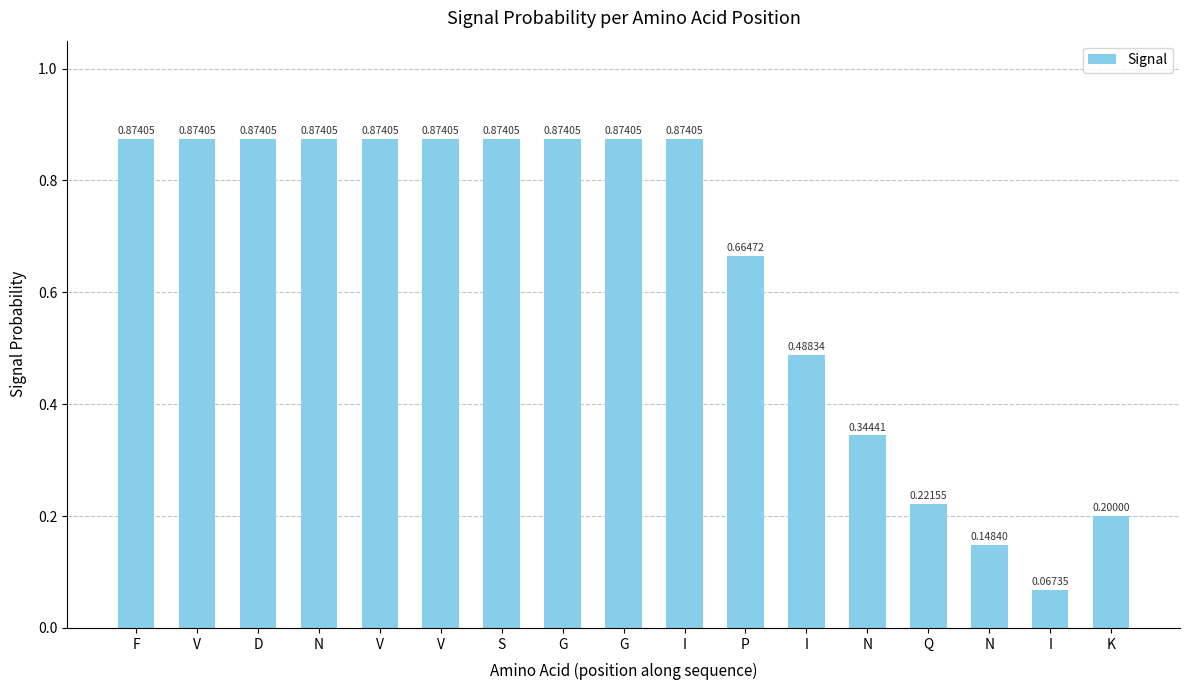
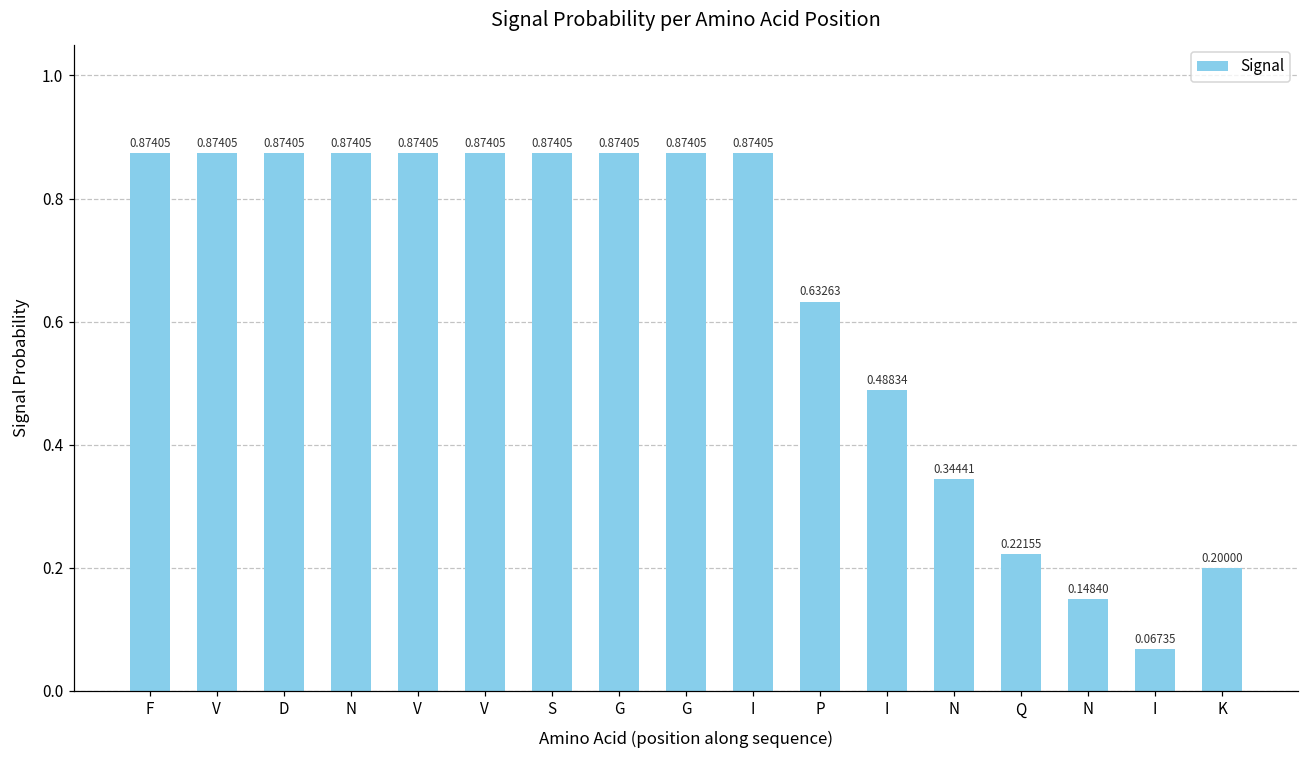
  {
    "F": 0.87405,
    "D": 0.87405,
    "S": 0.87405,
-   "P": 0.66472,
+   "P": 0.63263,
    "Q": 0.22155,
    "K": 0.20000
  }
